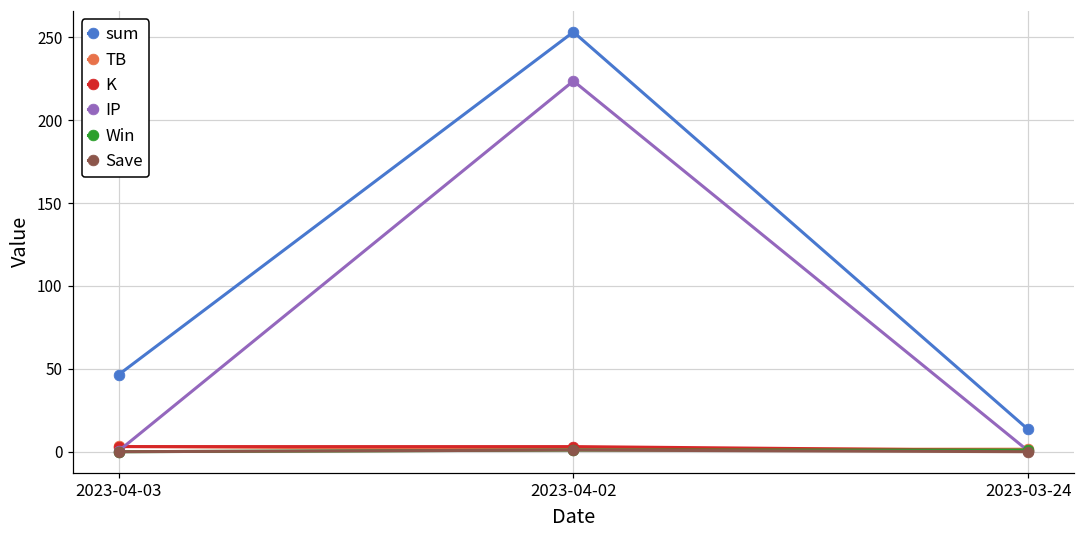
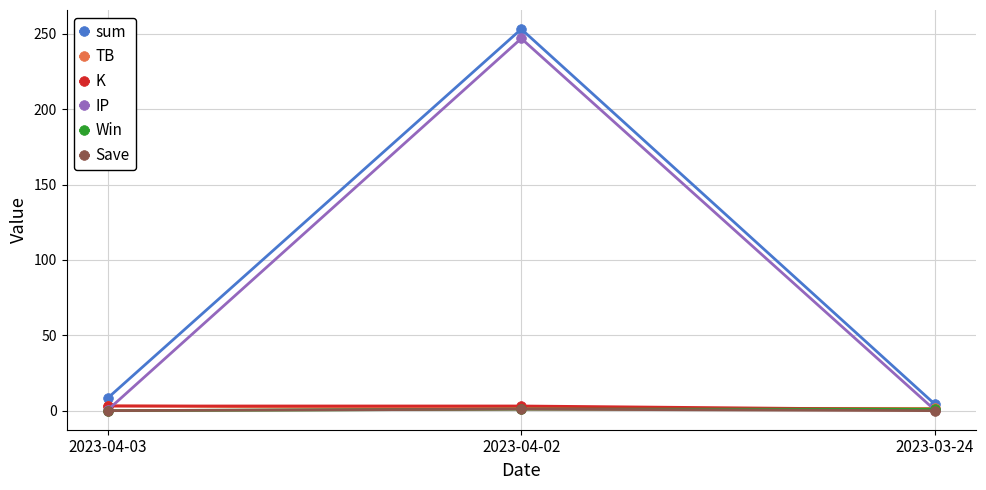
  {
    "sum": {
-     "2023-04-03": 46,
+     "2023-04-03": 8,
      "2023-04-02": 253,
-     "2023-03-24": 13
+     "2023-03-24": 4
    },
    "IP": {
-     "2023-04-02": 224
+     "2023-04-02": 247
    }
  }
